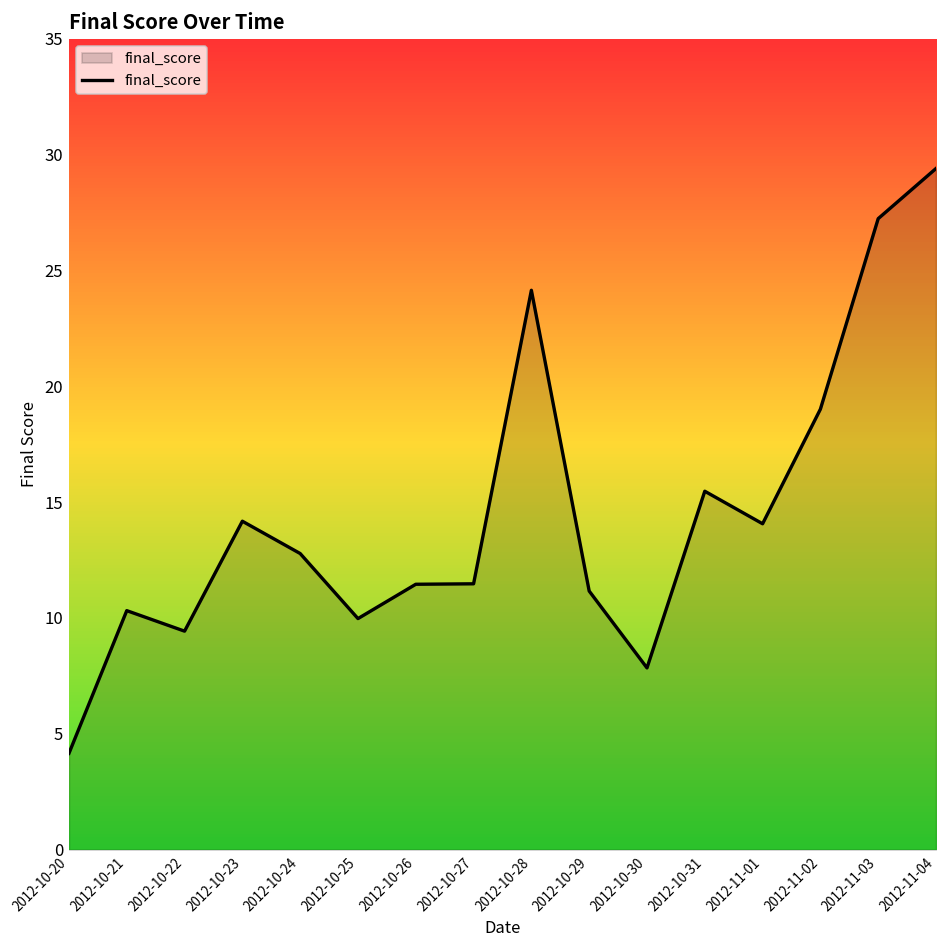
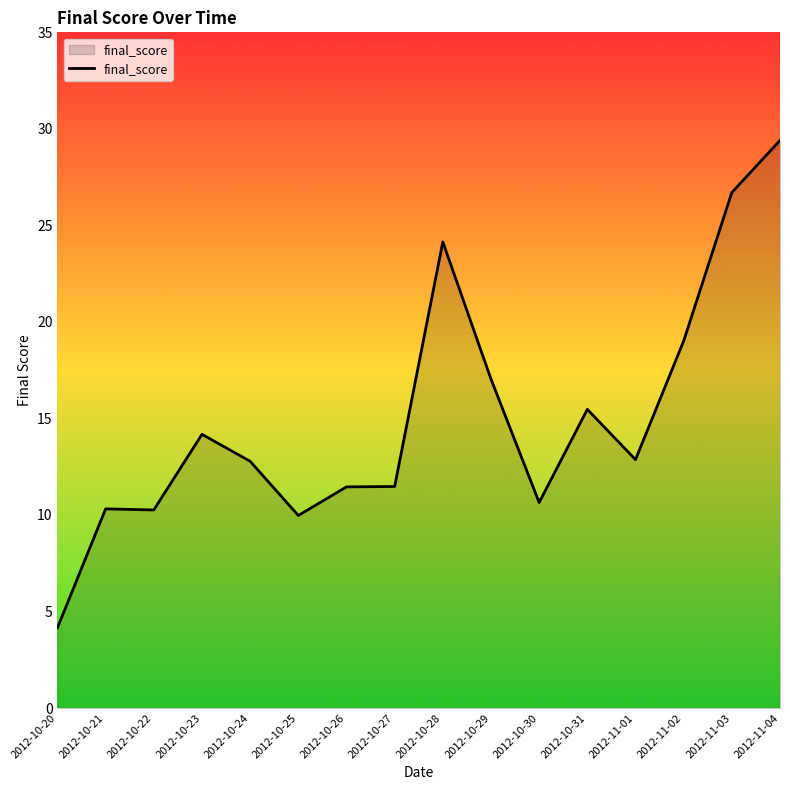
  {
    "2012-10-20": 4.2,
    "2012-10-21": 10.3,
-   "2012-10-22": 9.4,
+   "2012-10-22": 10.3,
    "2012-10-23": 14.2,
    "2012-10-24": 12.8,
    "2012-10-25": 10.0,
    "2012-10-26": 11.5,
    "2012-10-27": 11.5,
    "2012-10-28": 24.1,
-   "2012-10-29": 11.2,
-   "2012-10-30": 7.8,
+   "2012-10-29": 17.0,
+   "2012-10-30": 10.6,
    "2012-10-31": 15.5,
-   "2012-11-01": 14.1,
+   "2012-11-01": 12.9,
    "2012-11-02": 19.0,
-   "2012-11-03": 27.2,
+   "2012-11-03": 26.7,
    "2012-11-04": 29.4
  }
